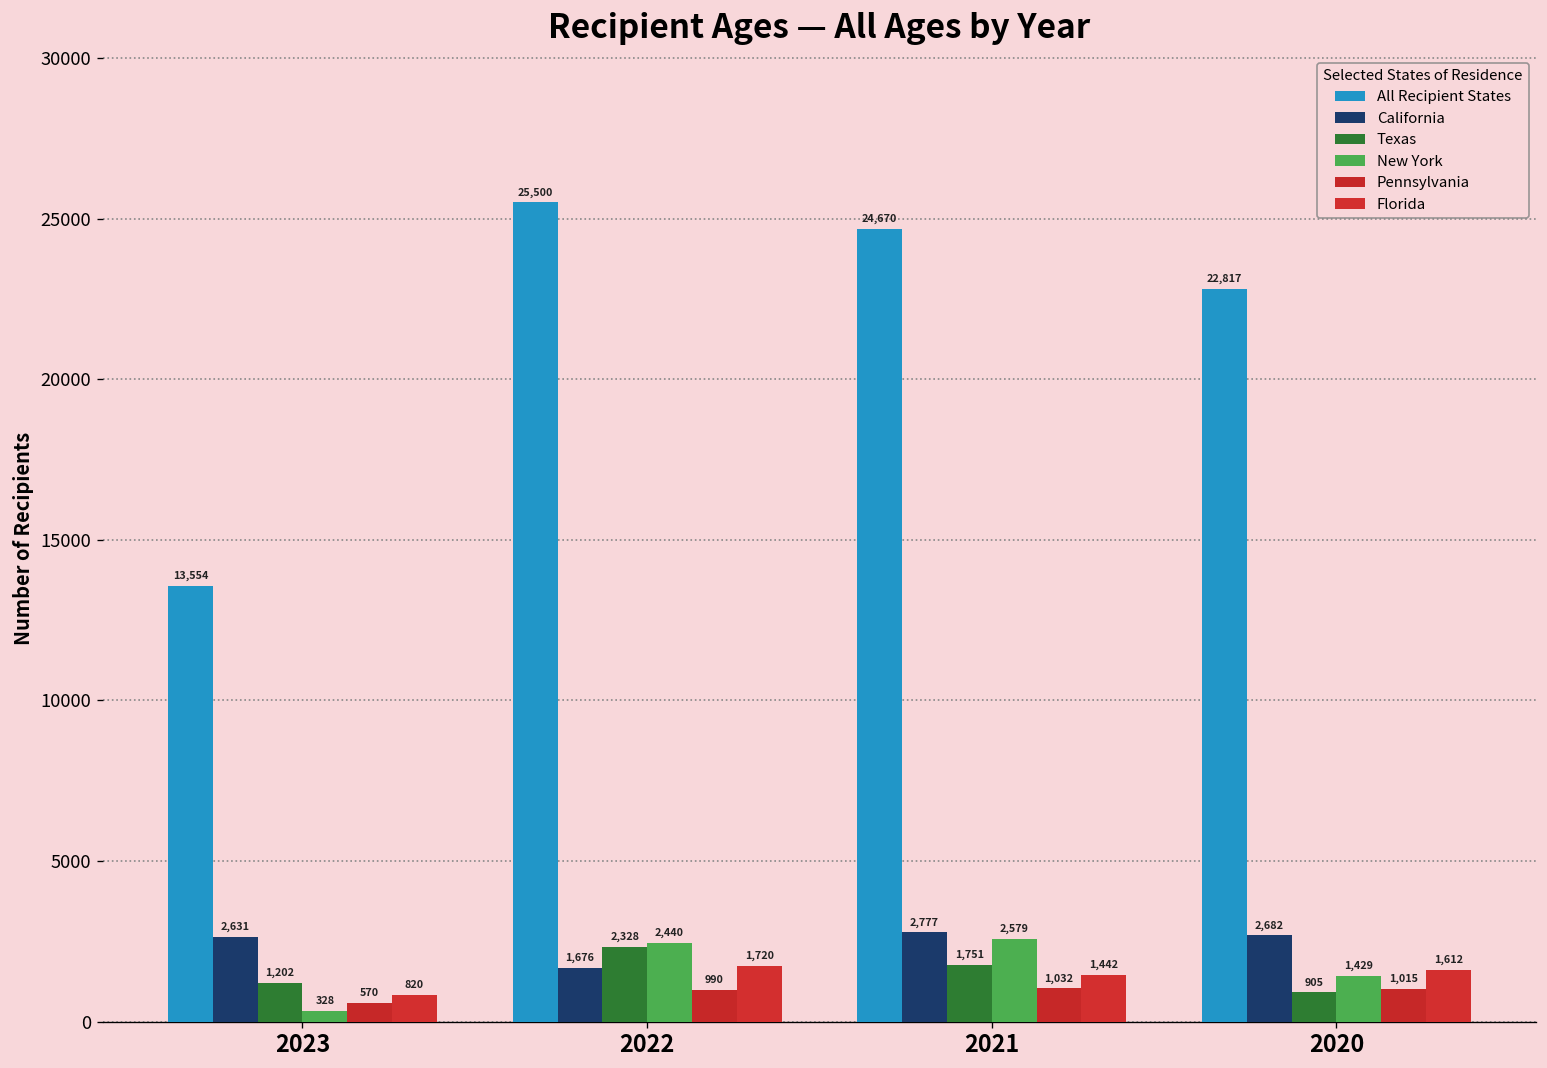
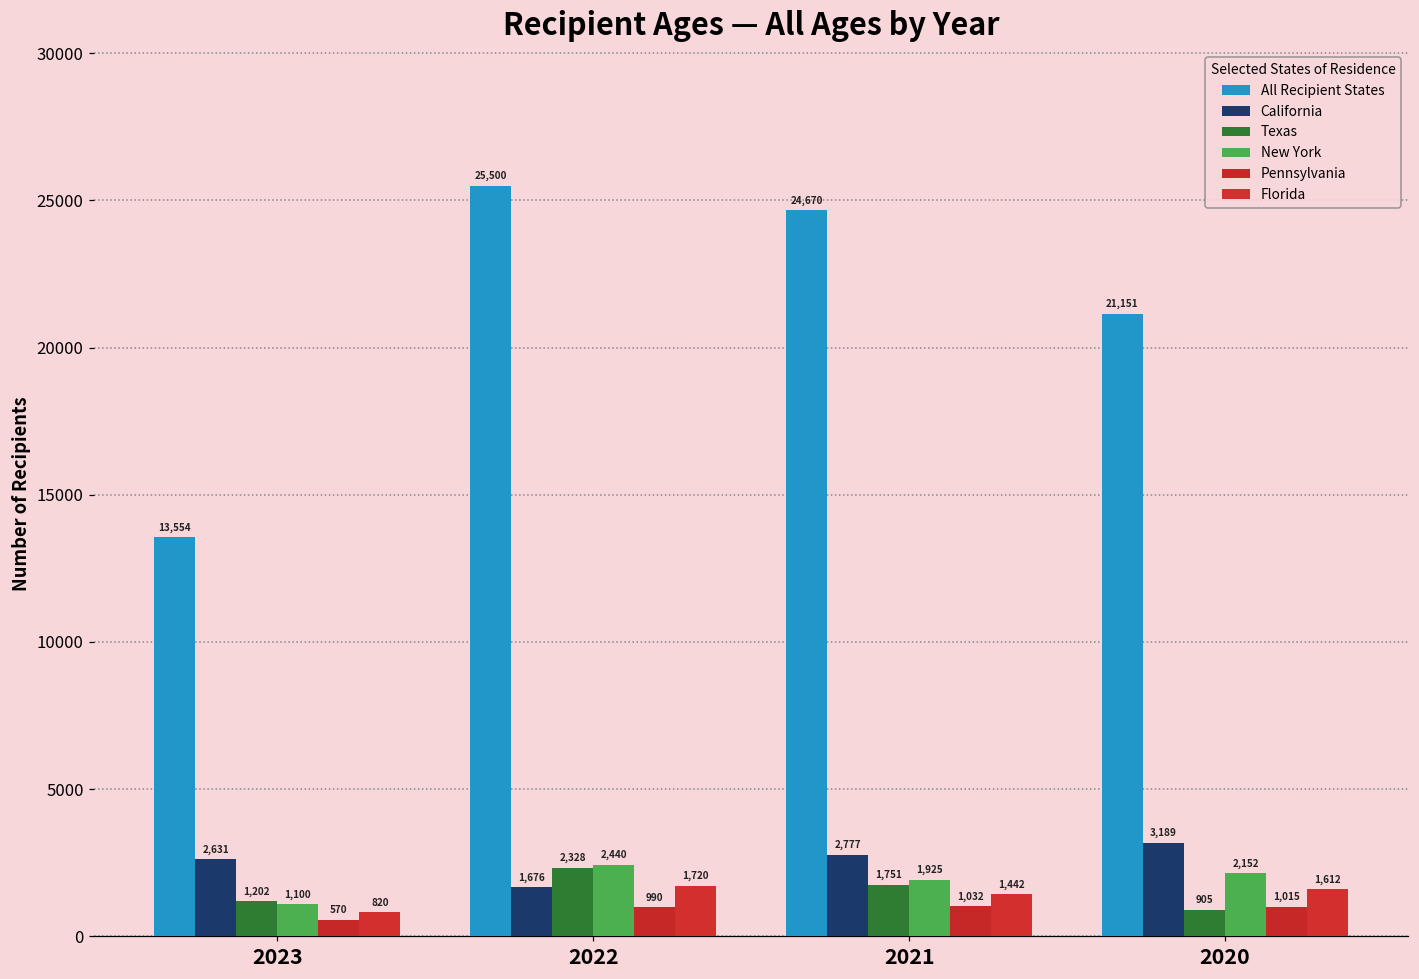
  {
    "All Recipient States": {
      "2023": "13,554",
      "2022": "25,500",
      "2021": "24,670",
-     "2020": "22,817"
+     "2020": "21,151"
    },
    "California": {
      "2023": "2,631",
      "2022": "1,676",
      "2021": "2,777",
-     "2020": "2,682"
+     "2020": "3,189"
    },
    "Texas": {
      "2023": "1,202",
      "2022": "2,328",
      "2021": "1,751",
      "2020": "905"
    },
    "New York": {
-     "2023": "328",
+     "2023": "1,100",
      "2022": "2,440",
-     "2021": "2,579",
-     "2020": "1,429"
+     "2021": "1,925",
+     "2020": "2,152"
    }
  }
